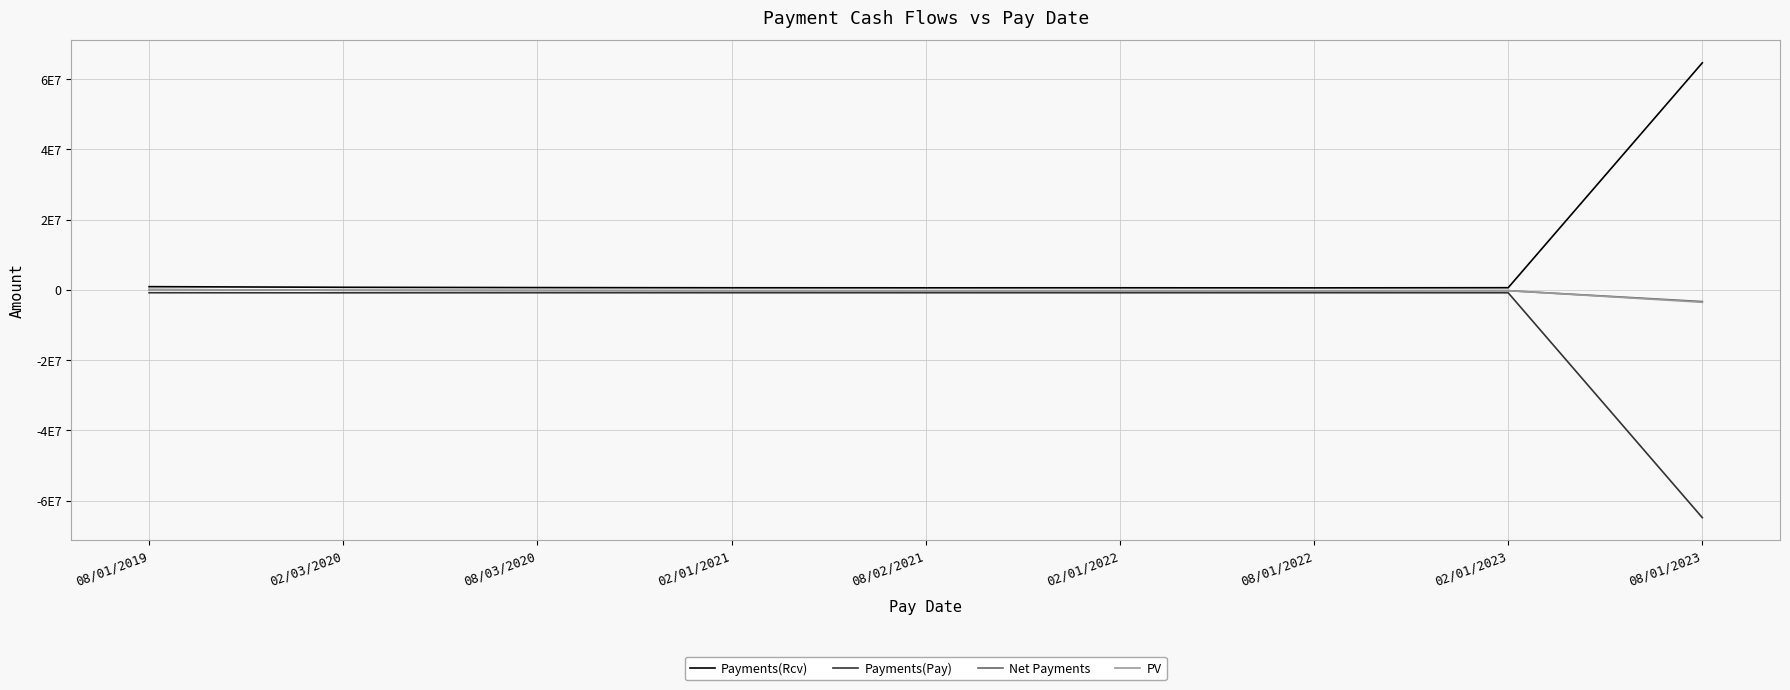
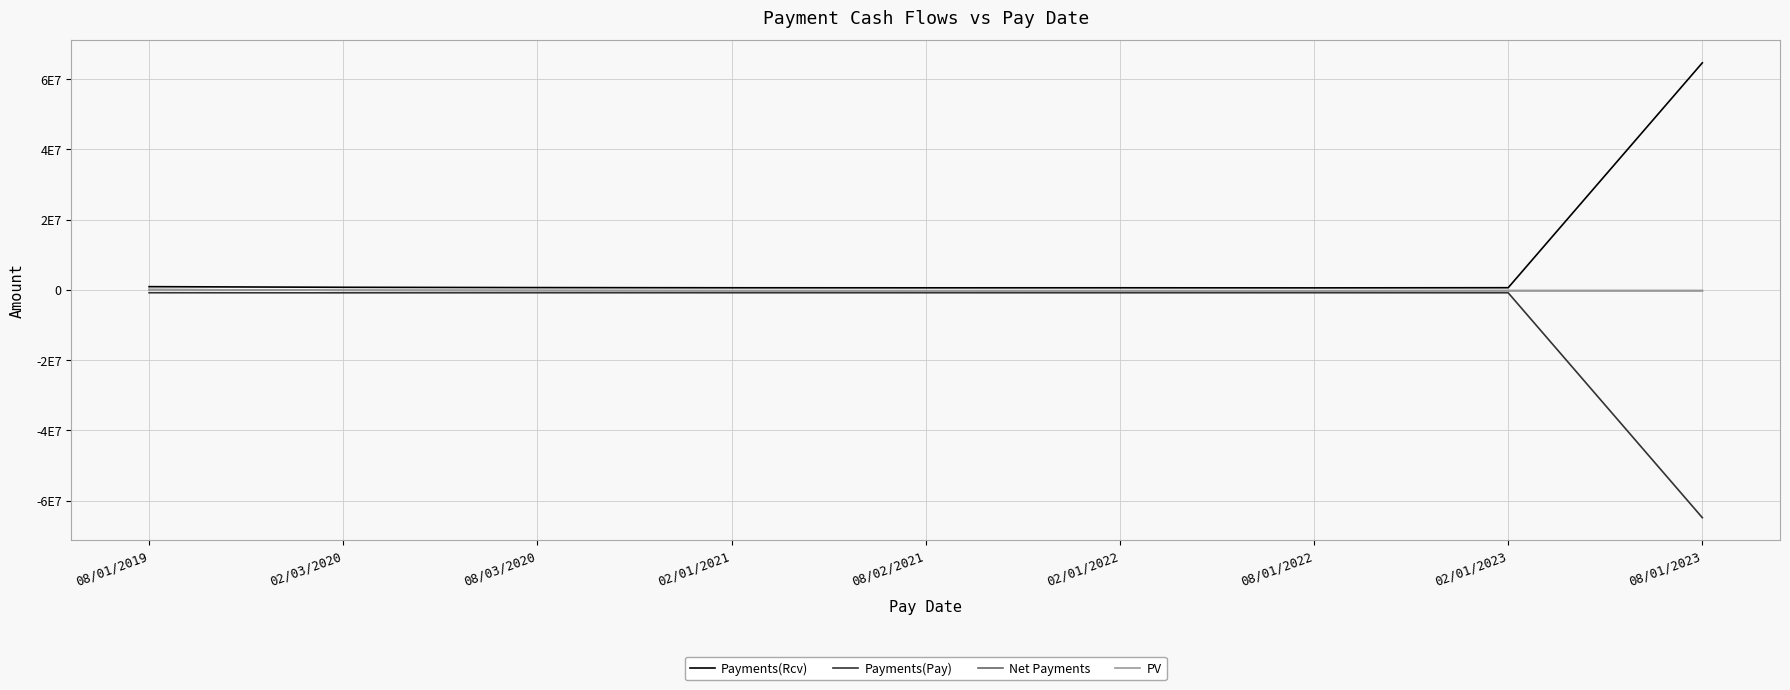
  {
    "Payments(Rcv)": {
      "08/01/2019": 1000000,
      "02/03/2020": 1000000,
      "08/03/2020": 1000000,
      "02/01/2021": 1000000,
      "08/02/2021": 1000000,
      "02/01/2022": 1000000,
      "08/01/2022": 1000000,
      "02/01/2023": 1000000,
      "08/01/2023": 65000000
    },
    "Payments(Pay)": {
      "08/01/2019": -1000000,
      "08/01/2023": -65000000
    },
    "Net Payments": {
-     "08/01/2023": -3000000
+     "08/01/2023": 0
    },
    "PV": {
-     "08/01/2023": -4000000
+     "08/01/2023": 0
    }
  }
